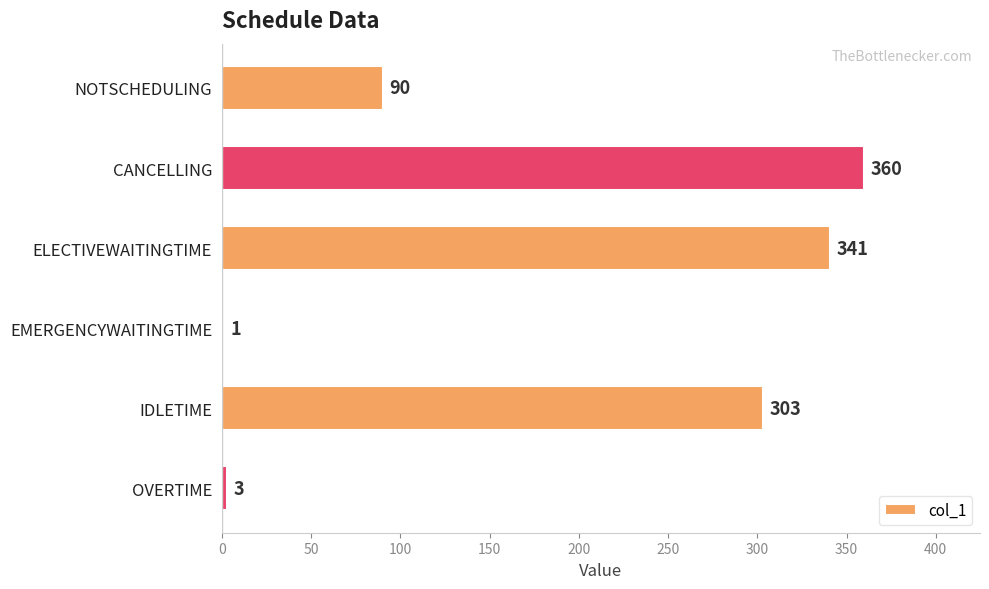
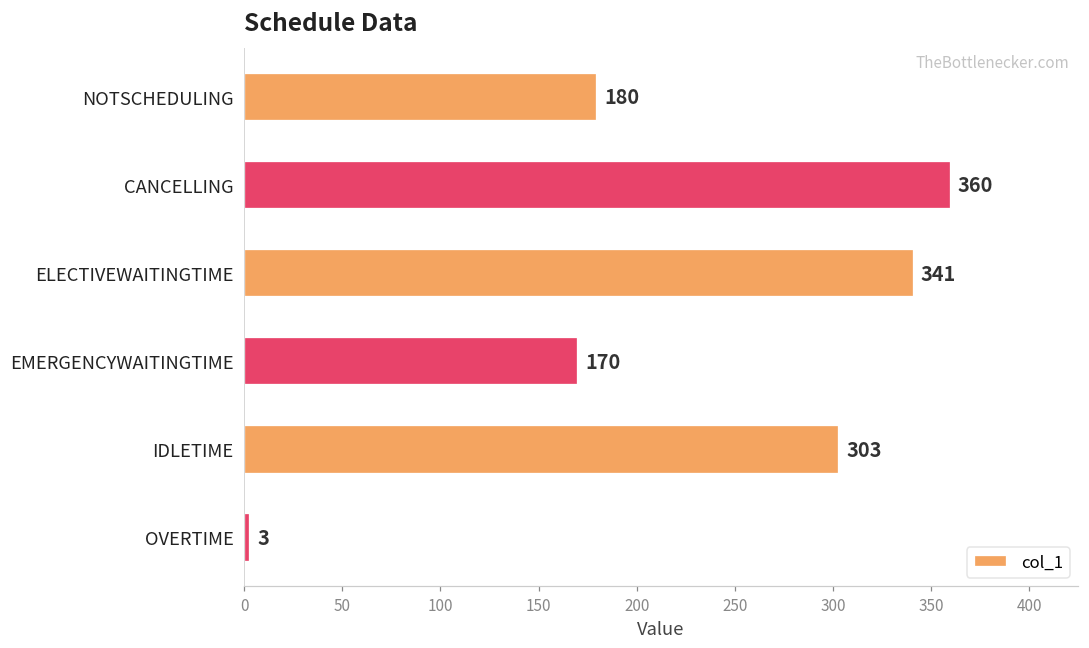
  {
-   "NOTSCHEDULING": 90,
+   "NOTSCHEDULING": 180,
    "CANCELLING": 360,
    "ELECTIVEWAITINGTIME": 341,
-   "EMERGENCYWAITINGTIME": 1,
+   "EMERGENCYWAITINGTIME": 170,
    "IDLETIME": 303,
    "OVERTIME": 3
  }
